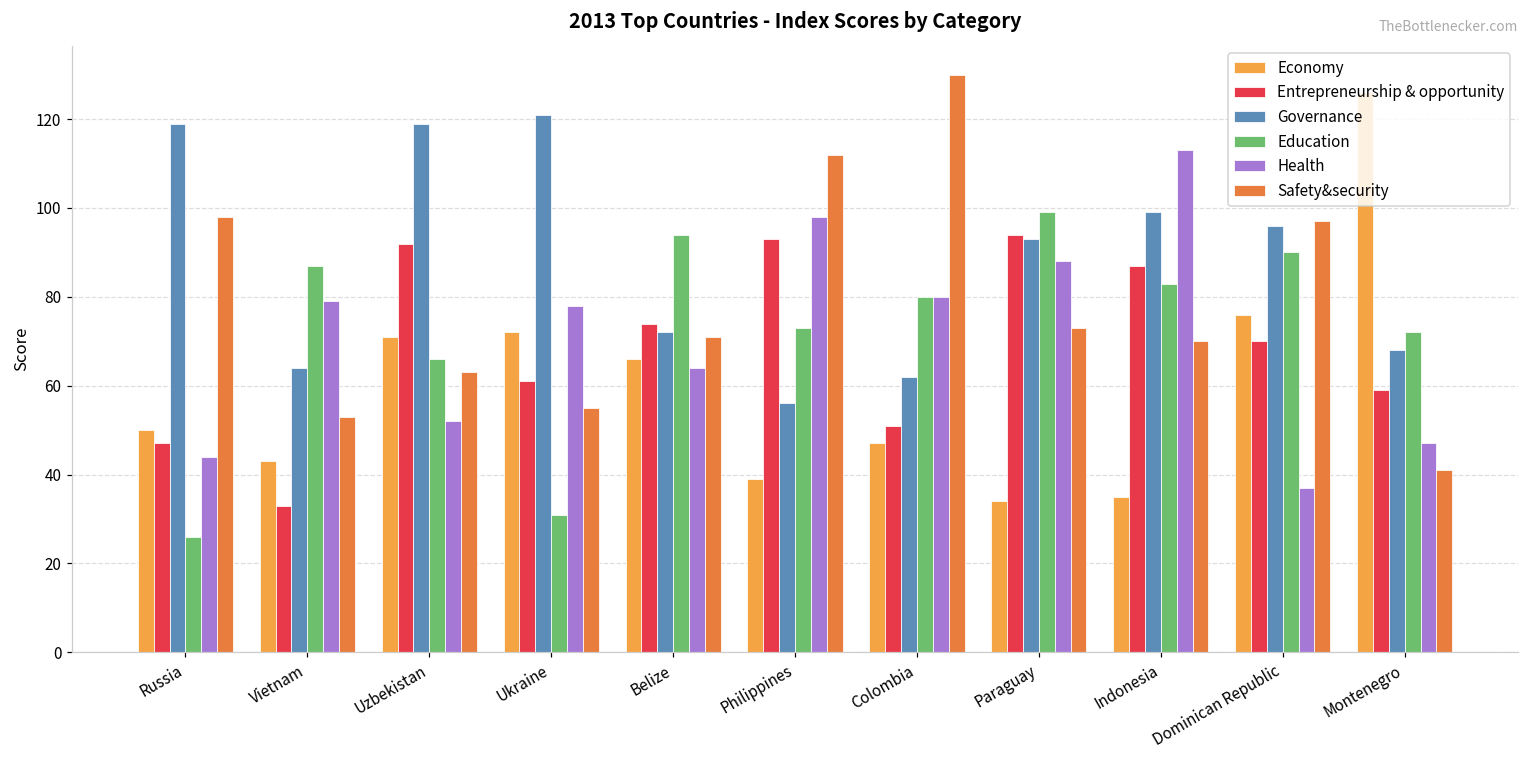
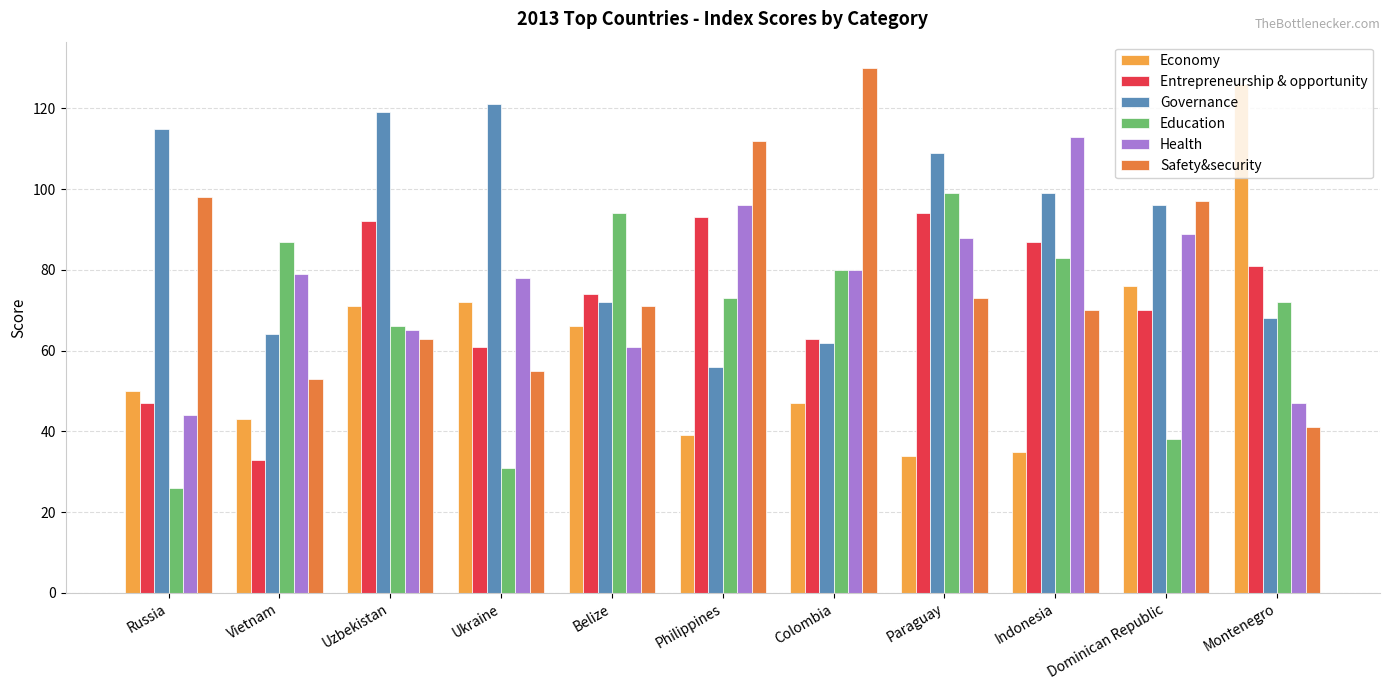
  {
    "Entrepreneurship & opportunity": {
      "Russia": 47,
      "Vietnam": 33,
      "Uzbekistan": 92,
      "Ukraine": 61,
      "Belize": 74,
      "Philippines": 93,
-     "Colombia": 51,
+     "Colombia": 63,
      "Paraguay": 94,
      "Indonesia": 87,
      "Dominican Republic": 70,
-     "Montenegro": 59
+     "Montenegro": 81
    },
    "Governance": {
-     "Russia": 119,
+     "Russia": 115,
      "Vietnam": 64,
      "Uzbekistan": 119,
      "Ukraine": 121,
      "Belize": 72,
      "Philippines": 56,
      "Colombia": 62,
-     "Paraguay": 93,
+     "Paraguay": 109,
      "Indonesia": 99,
      "Dominican Republic": 96,
      "Montenegro": 68
    },
    "Education": {
      "Russia": 26,
      "Vietnam": 87,
      "Uzbekistan": 66,
      "Ukraine": 31,
      "Belize": 94,
      "Philippines": 73,
      "Colombia": 80,
      "Paraguay": 99,
      "Indonesia": 83,
-     "Dominican Republic": 90,
+     "Dominican Republic": 38,
      "Montenegro": 72
    },
    "Health": {
      "Russia": 44,
      "Vietnam": 79,
-     "Uzbekistan": 52,
+     "Uzbekistan": 65,
      "Ukraine": 78,
-     "Belize": 64,
-     "Philippines": 98,
+     "Belize": 61,
+     "Philippines": 96,
      "Colombia": 80,
      "Paraguay": 88,
      "Indonesia": 113,
-     "Dominican Republic": 37,
+     "Dominican Republic": 89,
      "Montenegro": 47
    }
  }
